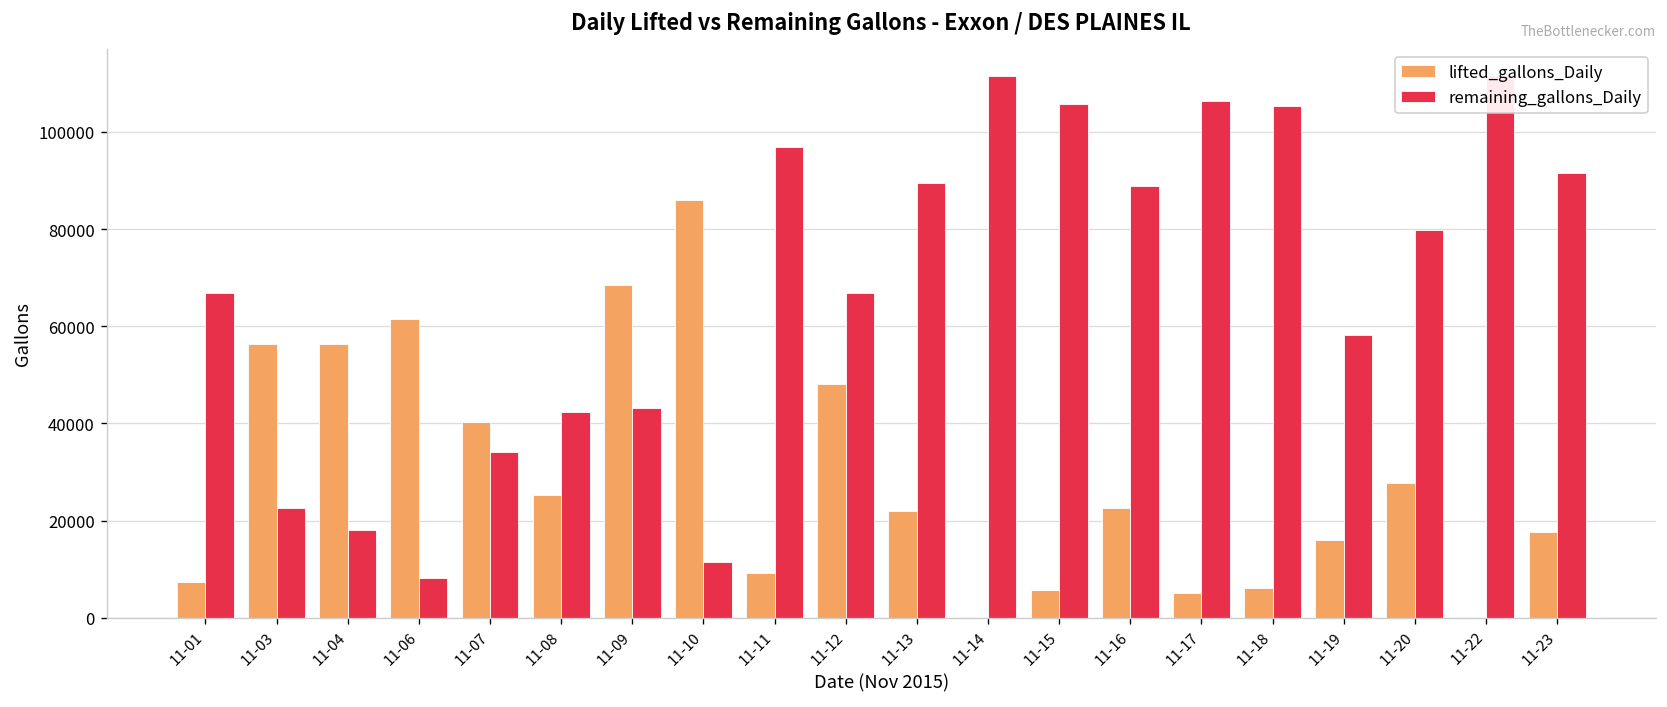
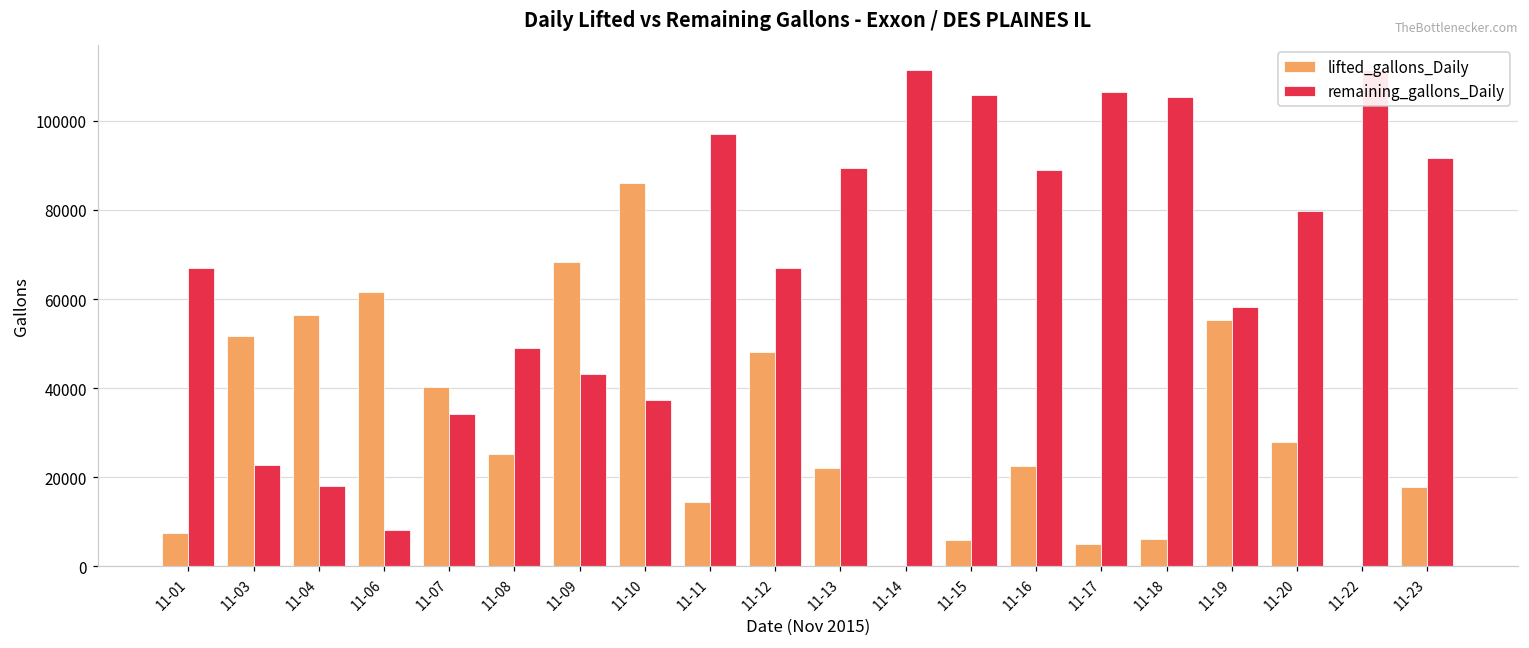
  {
    "lifted_gallons_Daily": {
      "11-01": 7000,
-     "11-03": 56000,
+     "11-03": 52000,
      "11-04": 56000,
      "11-06": 62000,
      "11-07": 40000,
      "11-08": 25000,
      "11-09": 68000,
      "11-10": 86000,
-     "11-11": 9000,
+     "11-11": 15000,
      "11-12": 48000,
      "11-13": 22000,
      "11-14": 0,
      "11-15": 6000,
      "11-16": 23000,
      "11-17": 5000,
      "11-18": 6000,
-     "11-19": 16000,
+     "11-19": 55000,
      "11-20": 28000,
      "11-22": 0,
      "11-23": 18000
    },
    "remaining_gallons_Daily": {
      "11-01": 67000,
      "11-03": 23000,
      "11-04": 18000,
      "11-06": 8000,
      "11-07": 34000,
-     "11-08": 42000,
+     "11-08": 49000,
      "11-09": 43000,
-     "11-10": 11000,
+     "11-10": 37000,
      "11-11": 97000,
      "11-12": 67000,
      "11-13": 89000,
      "11-14": 112000,
      "11-15": 106000,
      "11-16": 89000,
      "11-17": 106000,
      "11-18": 105000,
      "11-19": 58000,
      "11-20": 80000,
      "11-23": 92000
    }
  }
